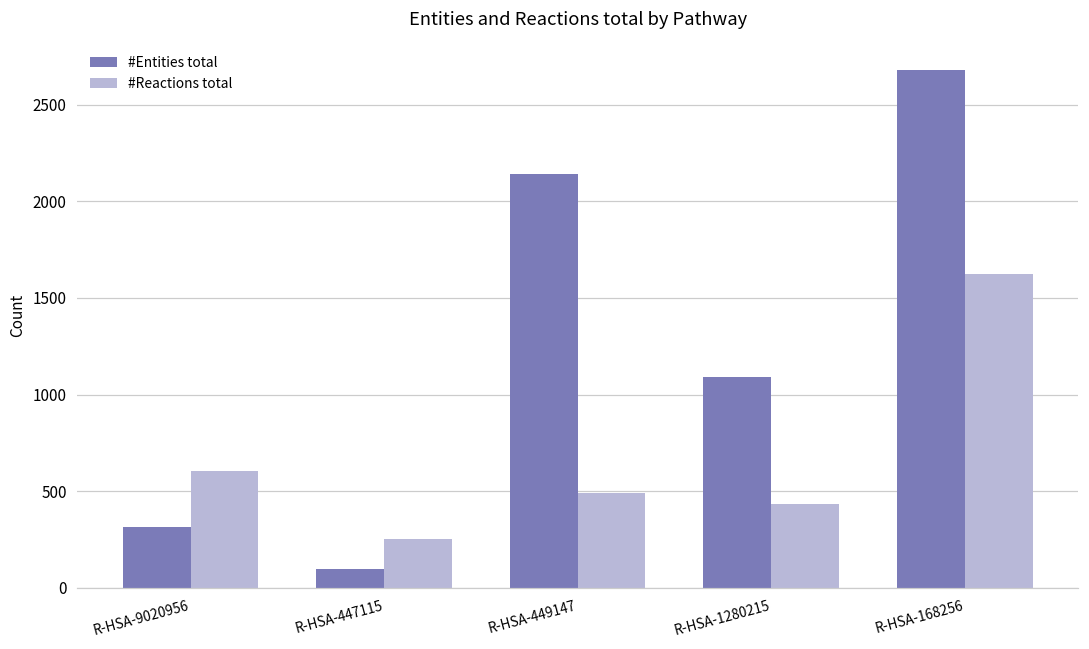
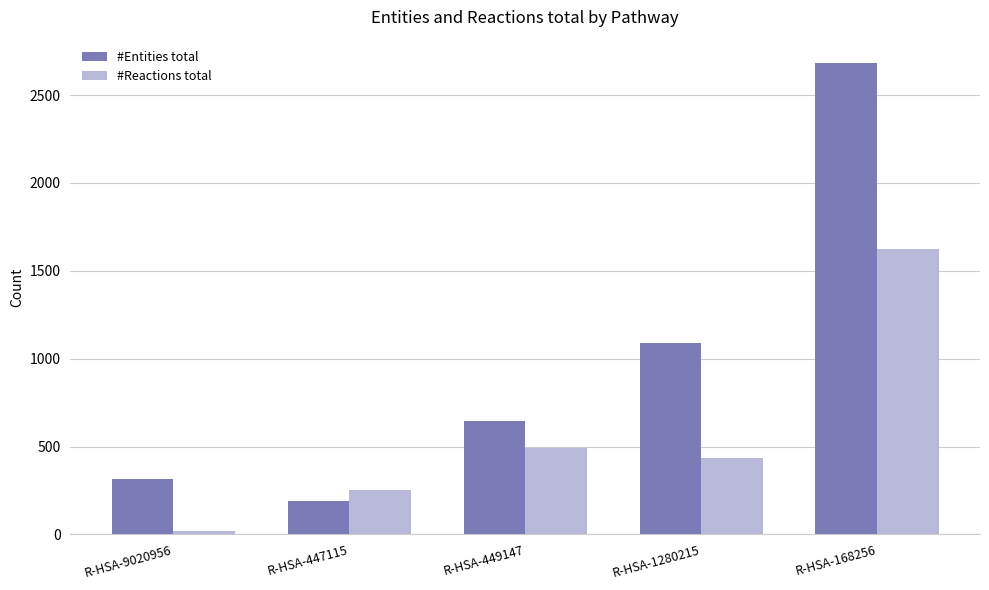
  {
    "#Entities total": {
      "R-HSA-9020956": 320,
-     "R-HSA-447115": 100,
-     "R-HSA-449147": 2140,
+     "R-HSA-447115": 190,
+     "R-HSA-449147": 640,
      "R-HSA-1280215": 1090,
      "R-HSA-168256": 2680
    },
    "#Reactions total": {
-     "R-HSA-9020956": 600,
+     "R-HSA-9020956": 20,
      "R-HSA-447115": 250,
      "R-HSA-449147": 490,
      "R-HSA-1280215": 430,
      "R-HSA-168256": 1620
    }
  }
